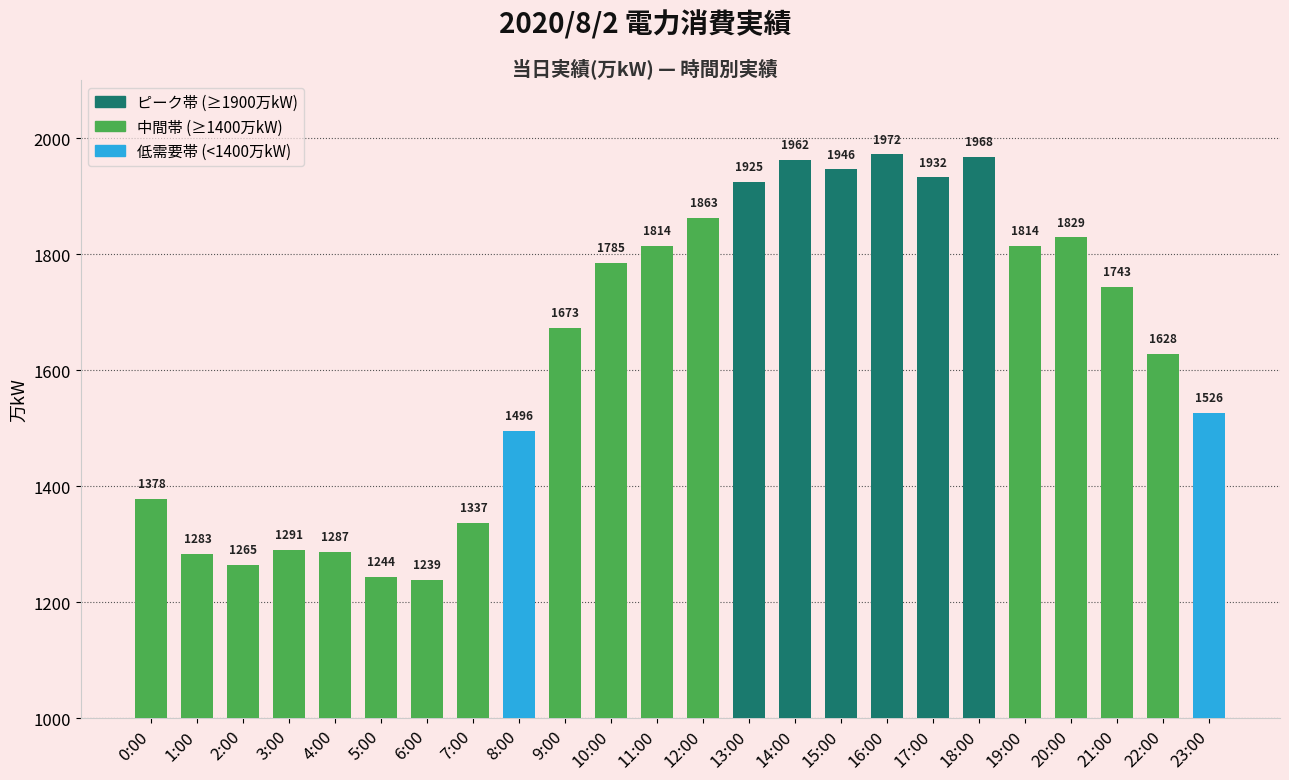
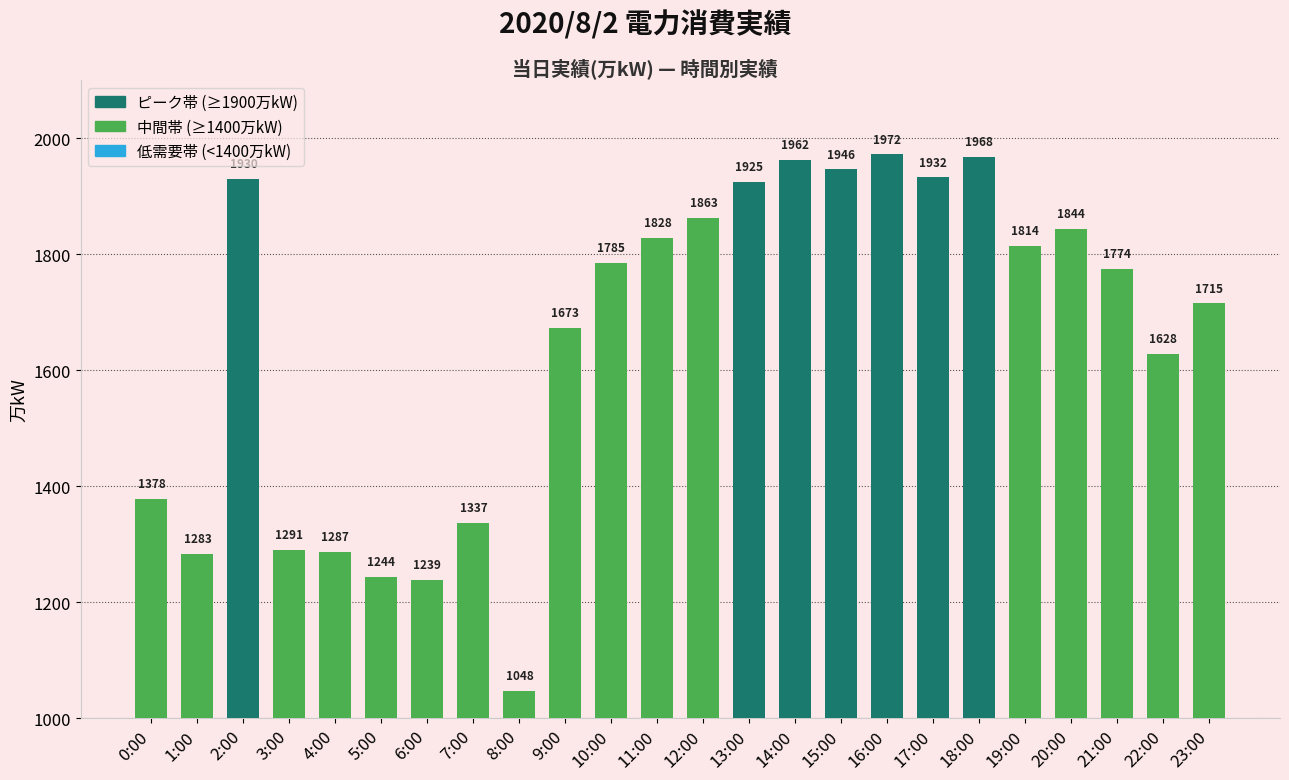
  {
    "0:00": 1378,
    "1:00": 1283,
-   "2:00": 1270,
+   "2:00": 1930,
    "3:00": 1291,
    "4:00": 1287,
    "5:00": 1244,
    "6:00": 1239,
    "7:00": 1337,
-   "8:00": 1496,
+   "8:00": 1048,
    "9:00": 1673,
    "10:00": 1785,
-   "11:00": 1814,
+   "11:00": 1828,
    "12:00": 1863,
    "13:00": 1925,
    "14:00": 1962,
    "15:00": 1946,
    "16:00": 1972,
    "17:00": 1932,
    "18:00": 1968,
    "19:00": 1814,
-   "20:00": 1829,
-   "21:00": 1743,
+   "20:00": 1844,
+   "21:00": 1774,
    "22:00": 1628,
-   "23:00": 1526
+   "23:00": 1715
  }
